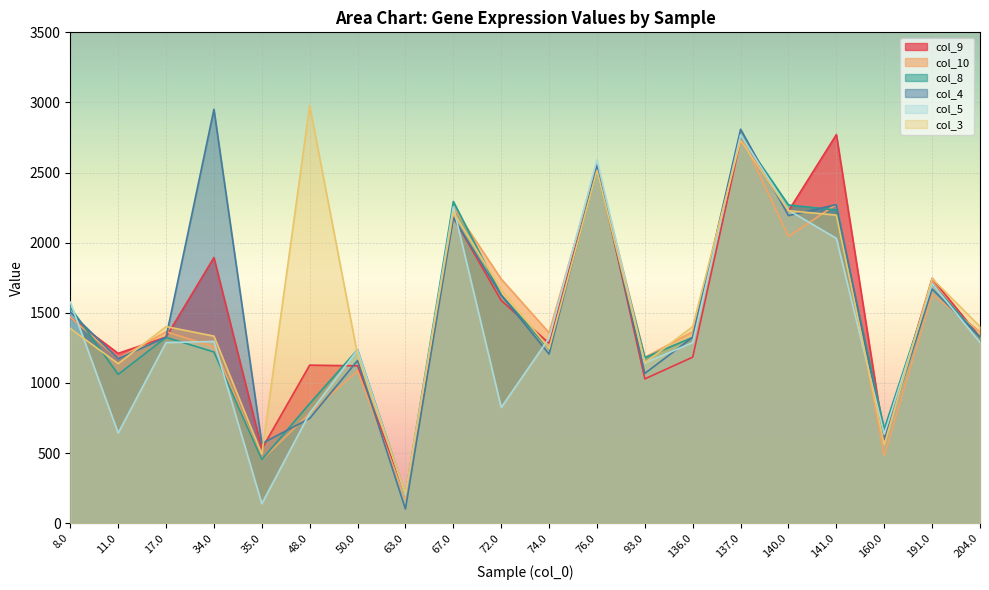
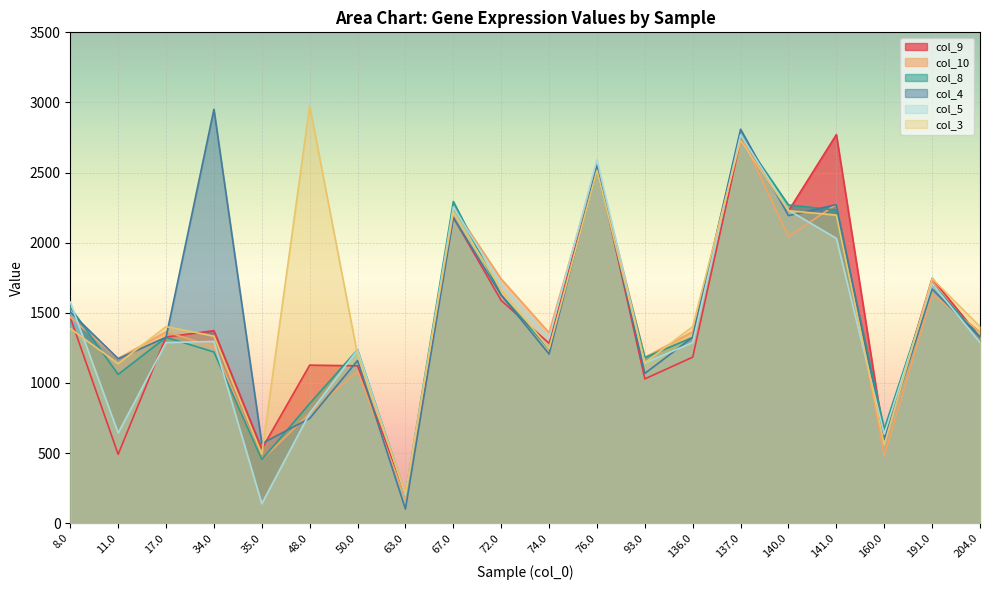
  {
    "col_9": {
-     "11.0": 1210,
-     "34.0": 1890,
+     "11.0": 490,
+     "34.0": 1370,
      "35.0": 530,
      "48.0": 1130,
      "50.0": 1120,
      "72.0": 1590,
      "74.0": 1280,
      "93.0": 1030,
      "136.0": 1180,
      "141.0": 2770
    },
    "col_5": {
      "8.0": 1580,
      "11.0": 640,
      "17.0": 1290,
      "34.0": 1300,
      "35.0": 140,
-     "72.0": 830,
+     "72.0": 1700,
      "74.0": 1320,
      "76.0": 2590,
      "136.0": 1290,
      "141.0": 2030,
      "160.0": 630,
      "204.0": 1290
    }
  }
